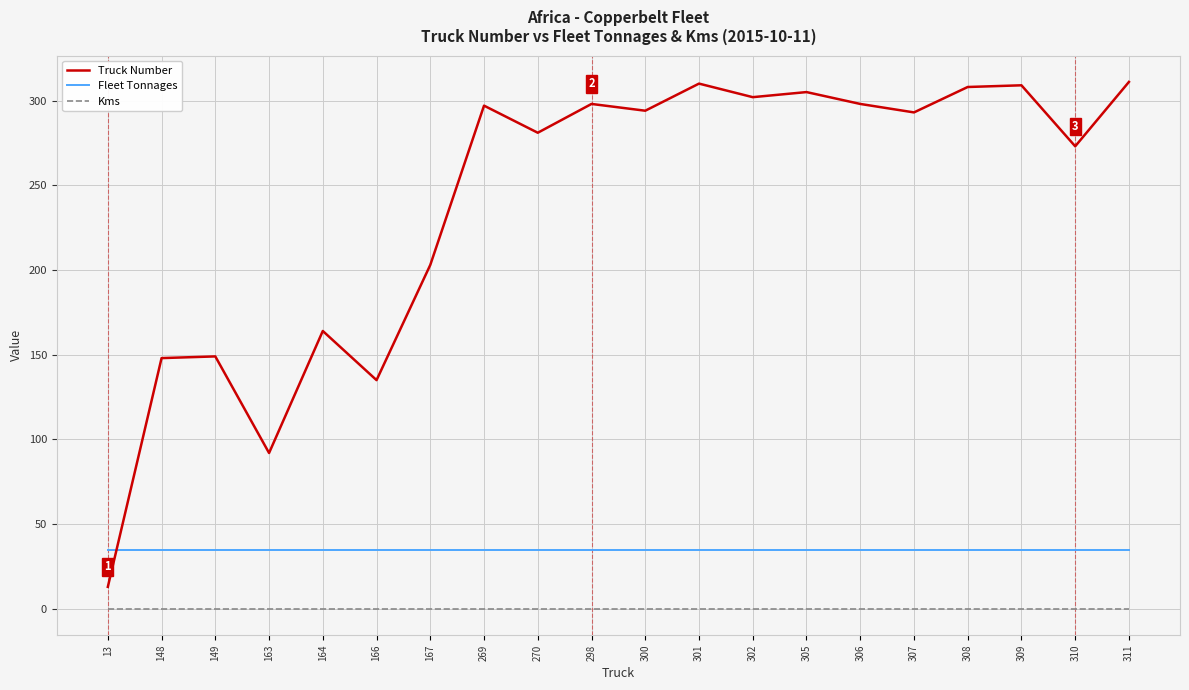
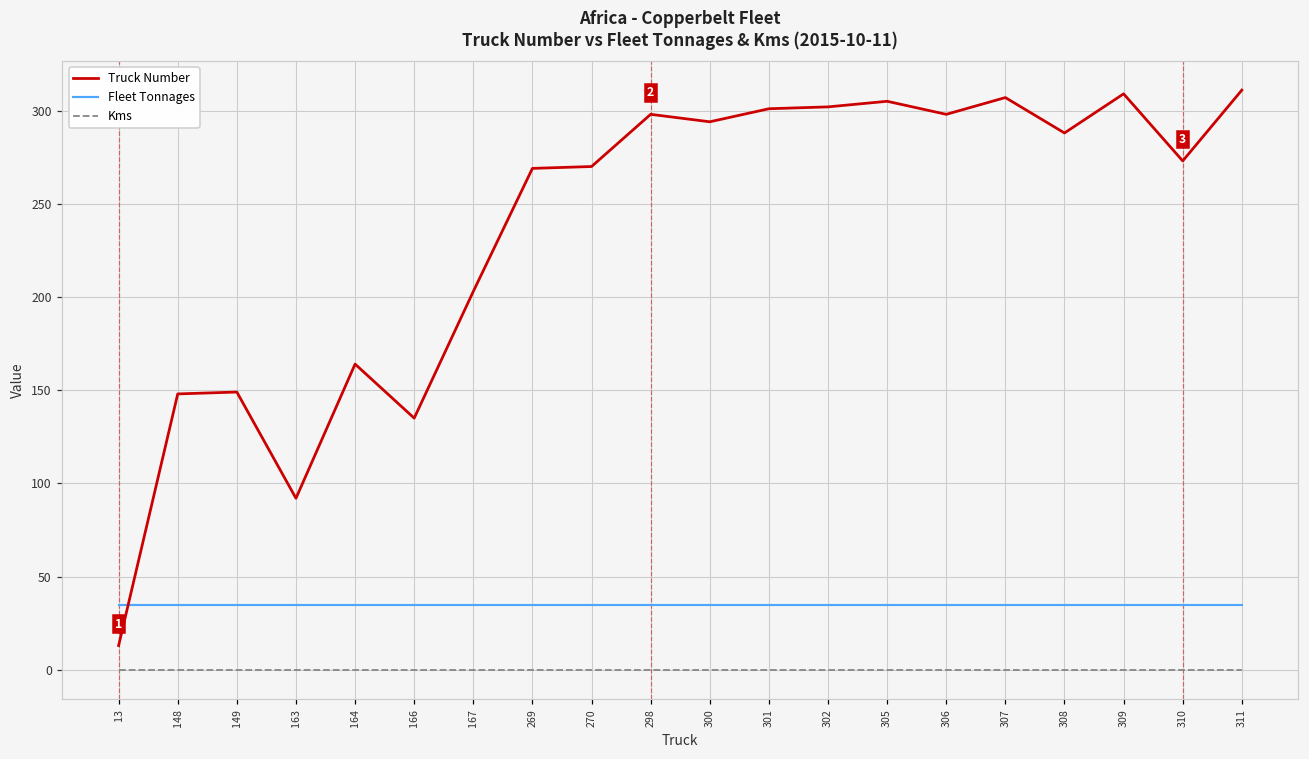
  {
    "Truck Number": {
      "13": 13,
      "148": 148,
      "149": 149,
      "163": 92,
      "164": 164,
      "166": 135,
      "167": 203,
-     "269": 297,
-     "270": 281,
+     "269": 269,
+     "270": 270,
      "300": 294,
-     "301": 310,
+     "301": 301,
      "302": 302,
      "305": 305,
      "306": 298,
-     "307": 293,
-     "308": 308,
+     "307": 307,
+     "308": 288,
      "309": 309,
      "311": 311
    },
    "Fleet Tonnages": {
      "148": 35,
      "149": 35,
      "163": 35,
      "164": 35,
      "166": 35,
      "167": 35,
      "269": 35,
      "270": 35,
      "298": 35,
      "300": 35,
      "301": 35,
      "302": 35,
      "305": 35,
      "306": 35,
      "307": 35,
      "308": 35,
      "309": 35,
      "310": 35,
      "311": 35
    },
    "Kms": {
      "13": 0,
      "148": 0,
      "149": 0,
      "163": 0,
      "164": 0,
      "166": 0,
      "167": 0,
      "269": 0,
      "270": 0,
      "298": 0,
      "300": 0,
      "301": 0,
      "302": 0,
      "305": 0,
      "306": 0,
      "307": 0,
      "308": 0,
      "309": 0,
      "310": 0,
      "311": 0
    }
  }
